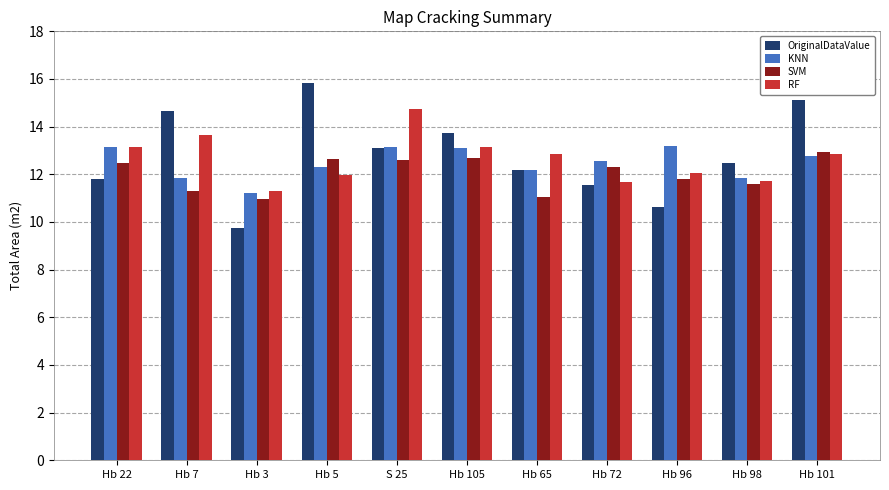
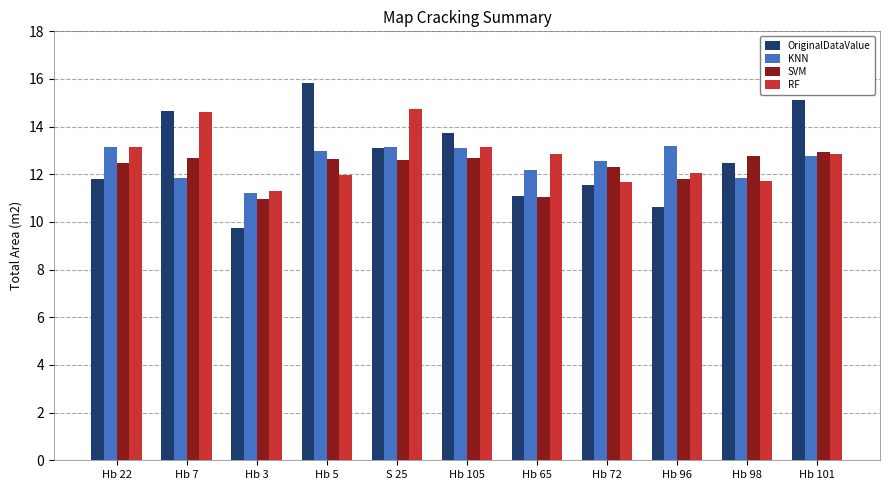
  {
    "OriginalDataValue": {
      "Hb 22": 11.8,
      "Hb 7": 14.6,
      "Hb 3": 9.8,
      "Hb 5": 15.8,
      "S 25": 13.1,
      "Hb 105": 13.7,
-     "Hb 65": 12.2,
+     "Hb 65": 11.1,
      "Hb 72": 11.5,
      "Hb 96": 10.6,
      "Hb 98": 12.5,
      "Hb 101": 15.1
    },
    "KNN": {
      "Hb 22": 13.2,
      "Hb 7": 11.9,
      "Hb 3": 11.2,
-     "Hb 5": 12.3,
+     "Hb 5": 13.0,
      "S 25": 13.1,
      "Hb 105": 13.1,
      "Hb 65": 12.2,
      "Hb 72": 12.6,
      "Hb 96": 13.2,
      "Hb 98": 11.9,
      "Hb 101": 12.8
    },
    "SVM": {
      "Hb 22": 12.5,
-     "Hb 7": 11.3,
+     "Hb 7": 12.7,
      "Hb 3": 11.0,
      "Hb 5": 12.6,
      "S 25": 12.6,
      "Hb 105": 12.7,
      "Hb 65": 11.1,
      "Hb 72": 12.3,
      "Hb 96": 11.8,
-     "Hb 98": 11.6,
+     "Hb 98": 12.8,
      "Hb 101": 12.9
    },
    "RF": {
      "Hb 22": 13.2,
-     "Hb 7": 13.7,
+     "Hb 7": 14.6,
      "Hb 3": 11.3,
      "Hb 5": 12.0,
      "S 25": 14.8,
      "Hb 105": 13.1,
      "Hb 65": 12.8,
      "Hb 72": 11.7,
      "Hb 96": 12.1,
      "Hb 98": 11.7,
      "Hb 101": 12.9
    }
  }
